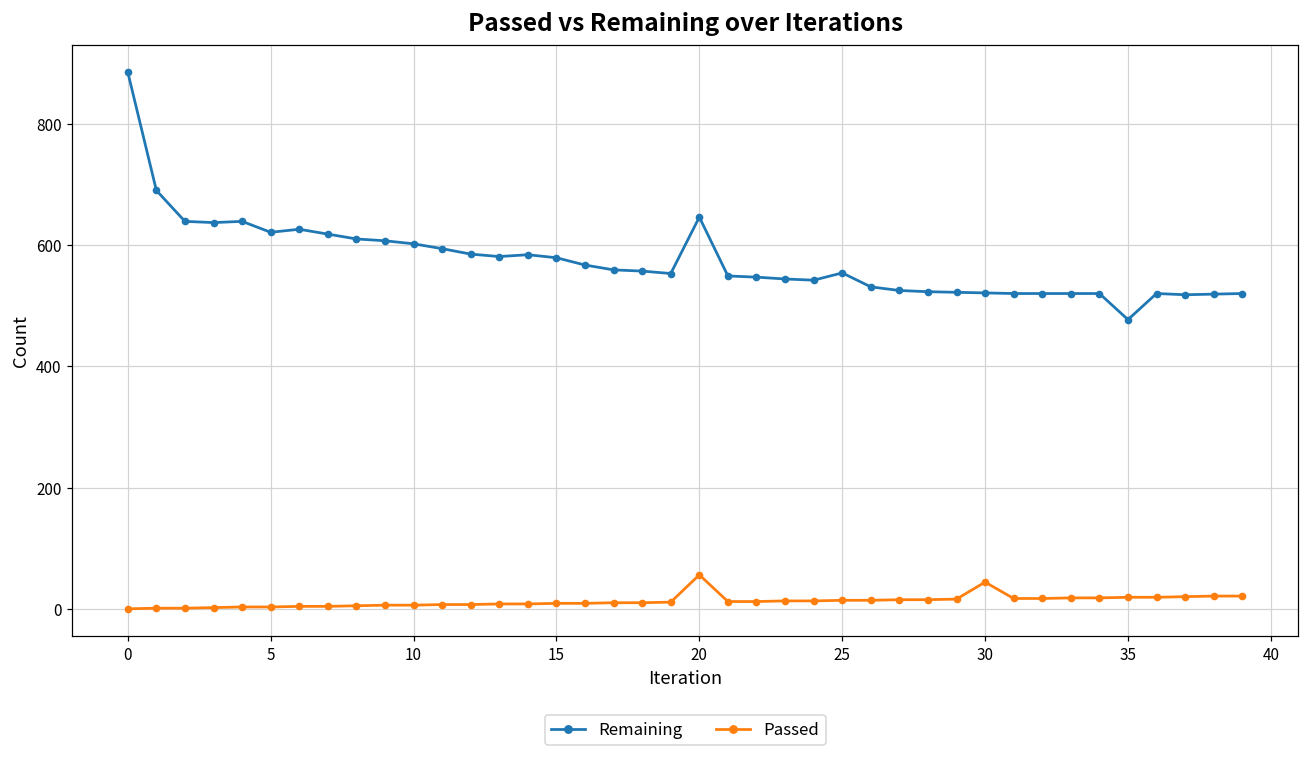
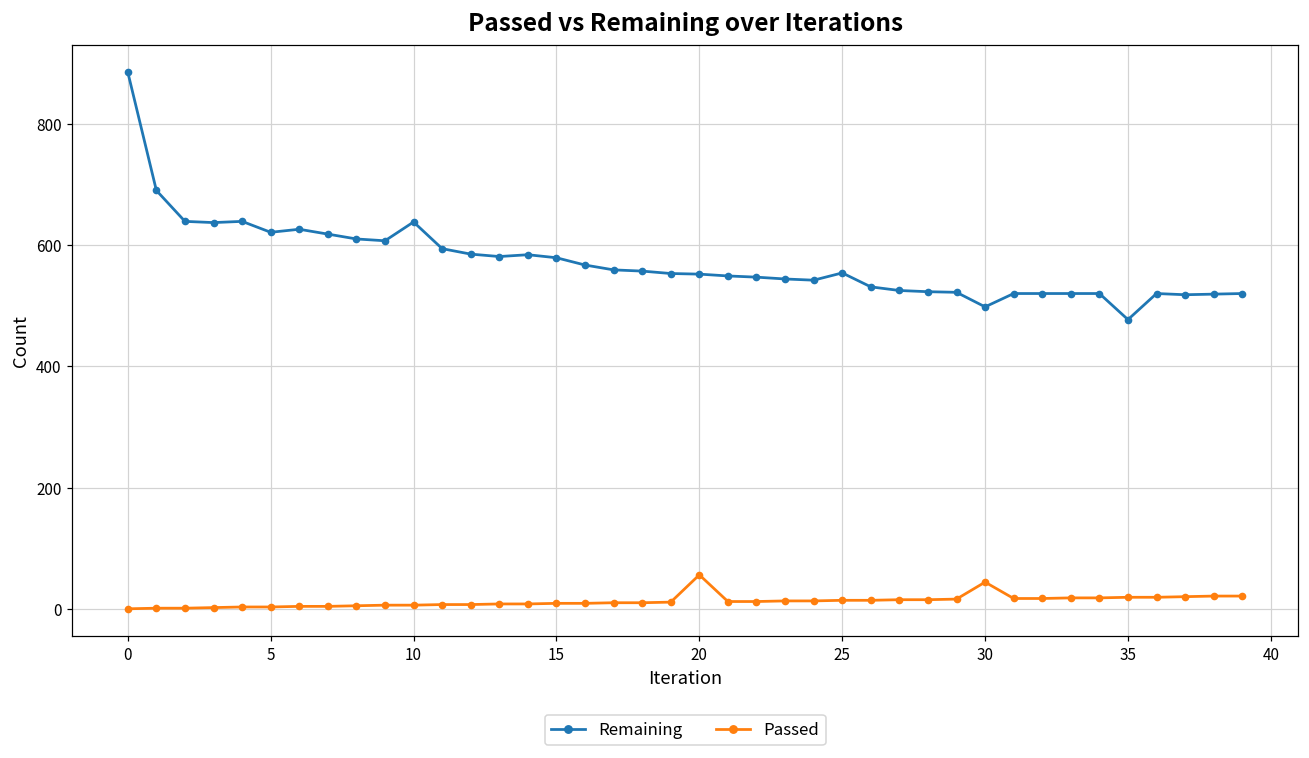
  {
    "Remaining": {
      "0": 890,
      "5": 620,
-     "10": 600,
+     "10": 640,
      "15": 580,
-     "20": 650,
+     "20": 550,
      "25": 550,
-     "30": 520,
+     "30": 500,
      "35": 480
    },
    "Passed": {
      "0": 0,
      "5": 0,
      "10": 10,
      "15": 10,
      "20": 60,
      "25": 10,
      "30": 40,
      "35": 20
    }
  }
